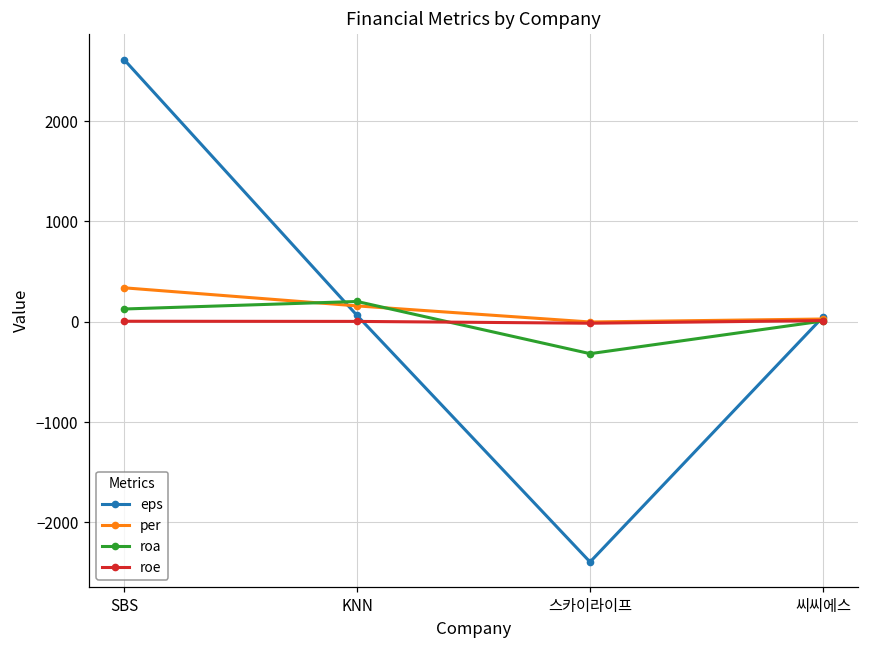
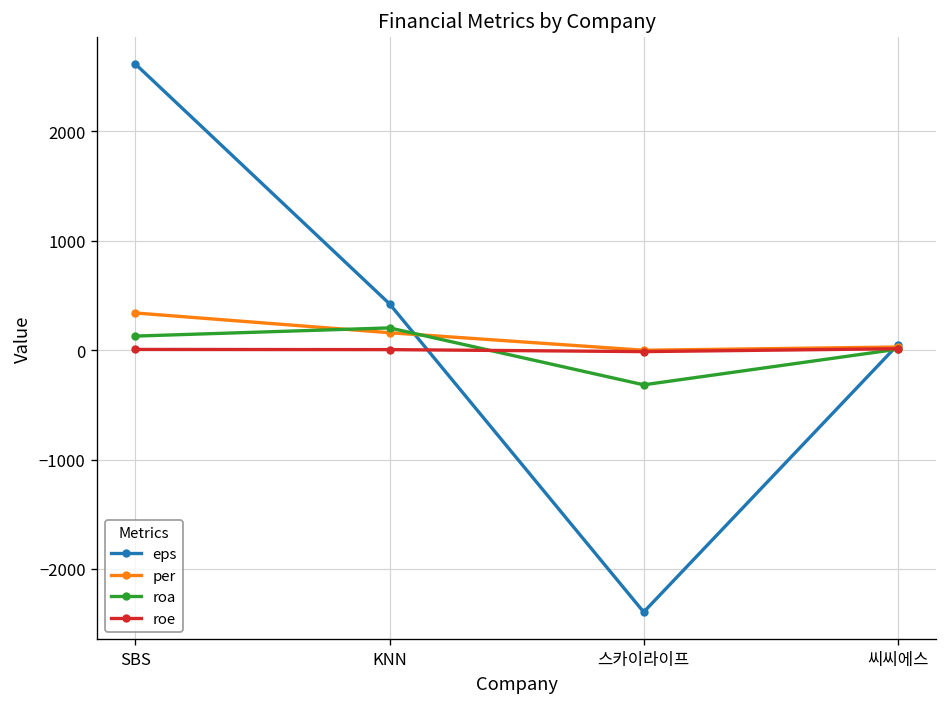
  {
    "eps": {
      "SBS": 2600,
-     "KNN": 100,
+     "KNN": 400,
      "스카이라이프": -2400
    },
    "per": {
      "SBS": 300,
      "KNN": 200
    },
    "roa": {
      "SBS": 100,
      "KNN": 200,
      "스카이라이프": -300
    },
    "roe": {
      "SBS": 0,
      "KNN": 0
    }
  }
